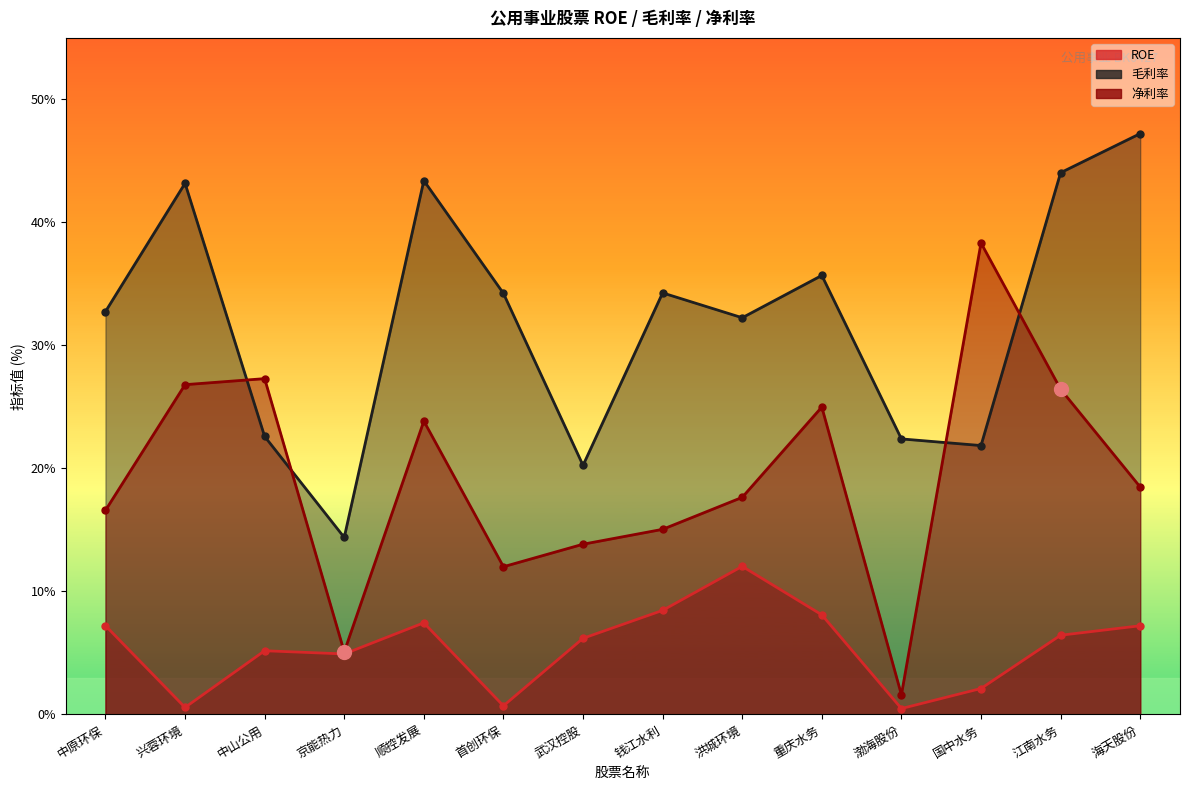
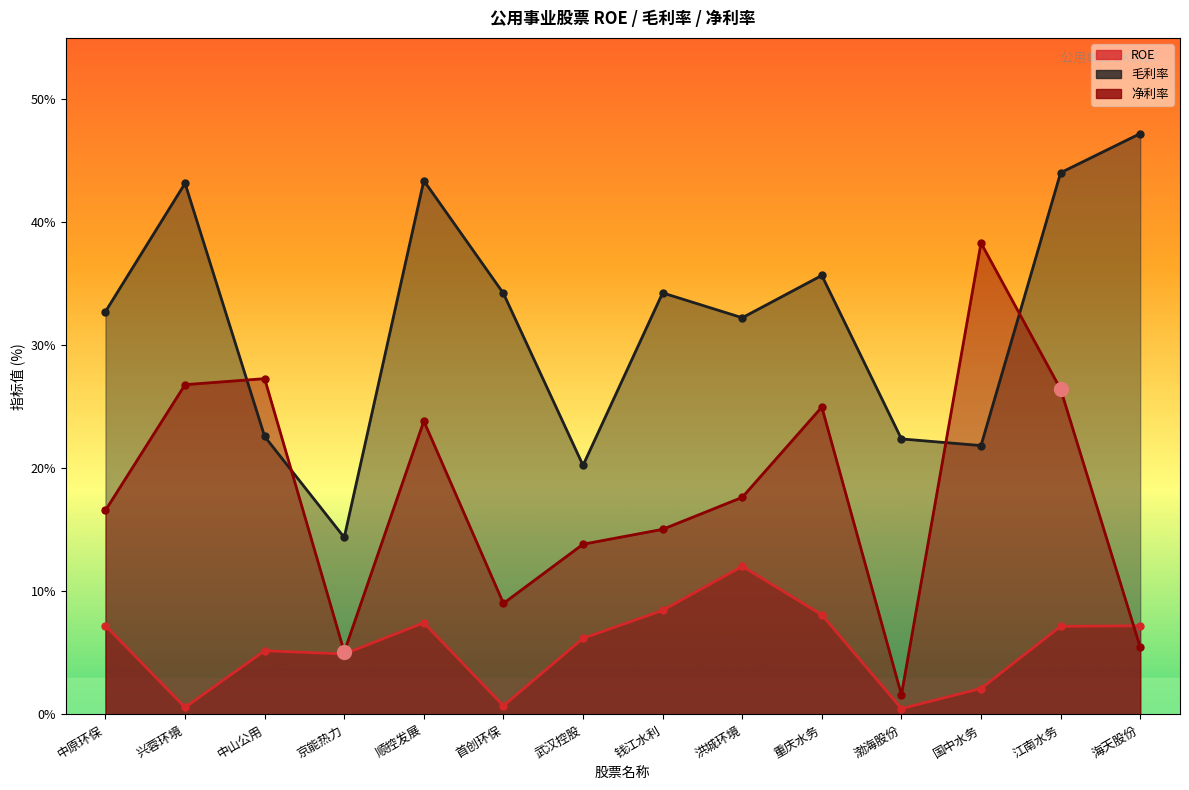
  {
    "ROE": {
      "中原环保": "7.2%",
      "中山公用": "5.2%",
      "顺控发展": "7.5%",
      "武汉控股": "6.2%",
      "钱江水利": "8.5%",
      "洪城环境": "12.0%",
      "重庆水务": "8.1%",
-     "江南水务": "6.4%",
+     "江南水务": "7.2%",
      "海天股份": "7.2%"
    },
    "毛利率": {
      "中原环保": "32.8%",
      "兴蓉环境": "43.2%",
      "中山公用": "22.6%",
      "京能热力": "14.4%",
      "顺控发展": "43.4%",
      "首创环保": "34.2%",
      "武汉控股": "20.3%",
      "钱江水利": "34.3%",
      "洪城环境": "32.3%",
      "重庆水务": "35.7%",
      "渤海股份": "22.4%",
      "国中水务": "21.9%",
      "江南水务": "44.0%",
      "海天股份": "47.2%"
    },
    "净利率": {
      "中原环保": "16.6%",
      "兴蓉环境": "26.8%",
      "中山公用": "27.3%",
      "顺控发展": "23.9%",
-     "首创环保": "12.0%",
+     "首创环保": "9.0%",
      "武汉控股": "13.8%",
      "钱江水利": "15.1%",
      "洪城环境": "17.7%",
      "重庆水务": "25.0%",
      "国中水务": "38.3%",
-     "海天股份": "18.5%"
+     "海天股份": "5.5%"
    }
  }
